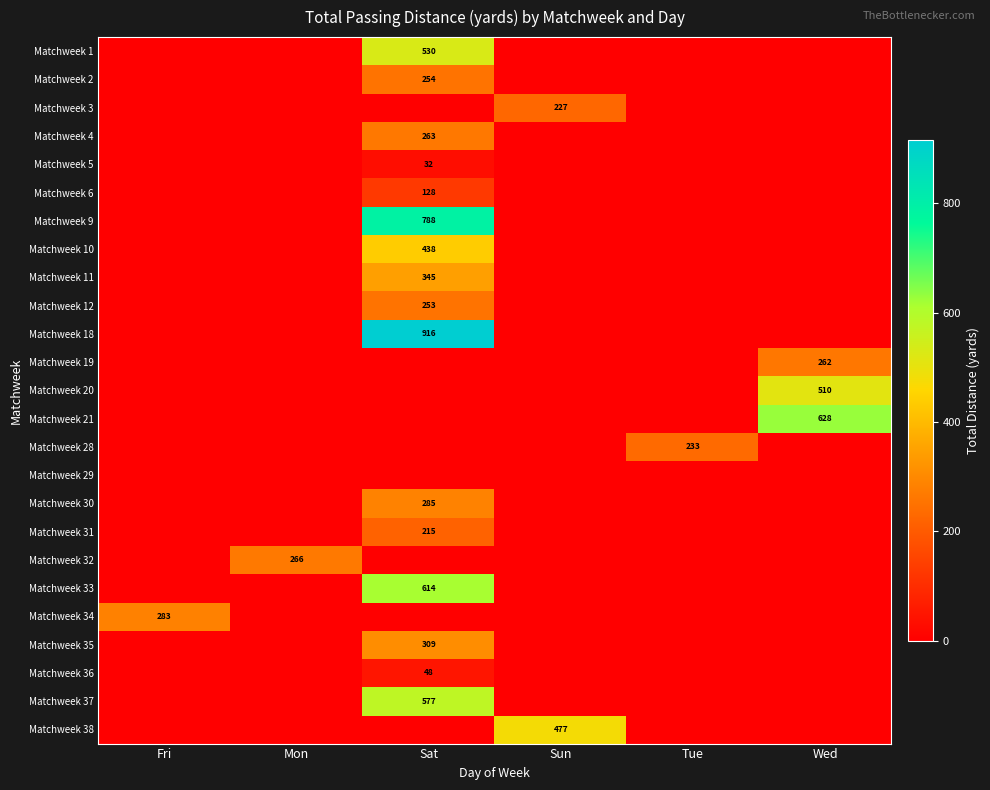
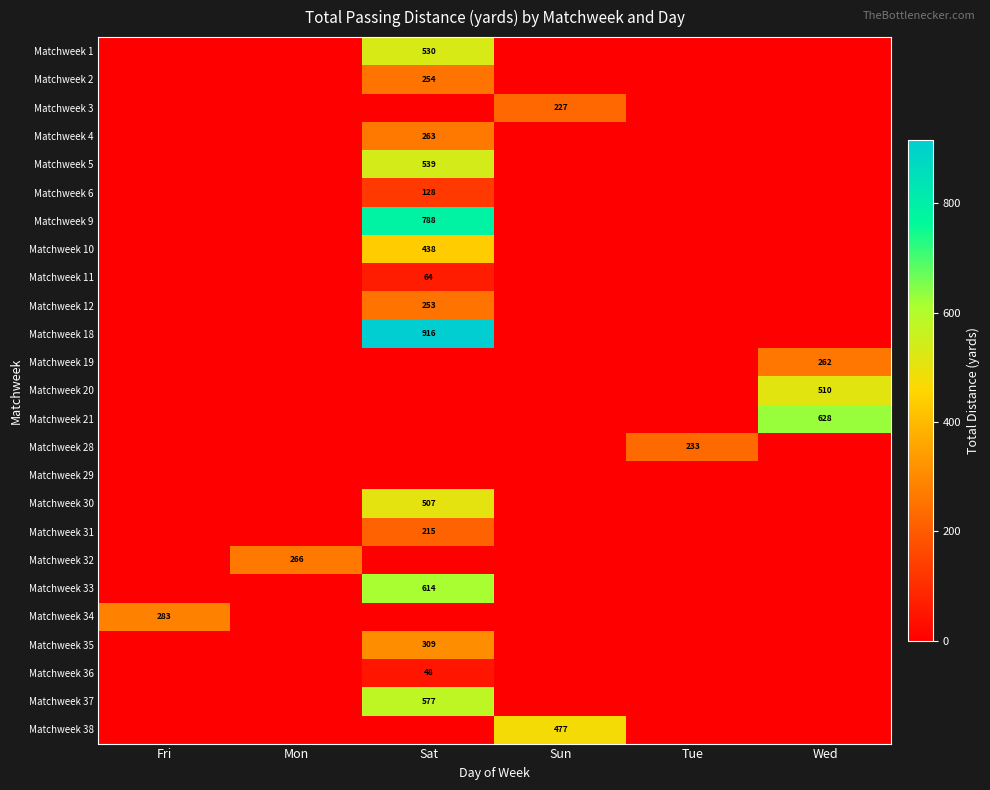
  {
    "Matchweek 1": {
      "Sat": 530
    },
    "Matchweek 2": {
      "Sat": 254
    },
    "Matchweek 3": {
      "Sun": 227
    },
    "Matchweek 4": {
      "Sat": 263
    },
    "Matchweek 5": {
-     "Sat": 32
+     "Sat": 539
    },
    "Matchweek 6": {
      "Sat": 128
    },
    "Matchweek 9": {
      "Sat": 788
    },
    "Matchweek 10": {
      "Sat": 438
    },
    "Matchweek 11": {
-     "Sat": 345
+     "Sat": 64
    },
    "Matchweek 12": {
      "Sat": 253
    },
    "Matchweek 18": {
      "Sat": 916
    },
    "Matchweek 19": {
      "Wed": 262
    },
    "Matchweek 20": {
      "Wed": 510
    },
    "Matchweek 21": {
      "Wed": 628
    },
    "Matchweek 28": {
      "Tue": 233
    },
    "Matchweek 30": {
-     "Sat": 285
+     "Sat": 507
    },
    "Matchweek 31": {
      "Sat": 215
    },
    "Matchweek 32": {
      "Mon": 266
    },
    "Matchweek 33": {
      "Sat": 614
    },
    "Matchweek 34": {
      "Fri": 283
    },
    "Matchweek 35": {
      "Sat": 309
    },
    "Matchweek 36": {
      "Sat": 48
    },
    "Matchweek 37": {
      "Sat": 577
    },
    "Matchweek 38": {
      "Sun": 477
    }
  }
